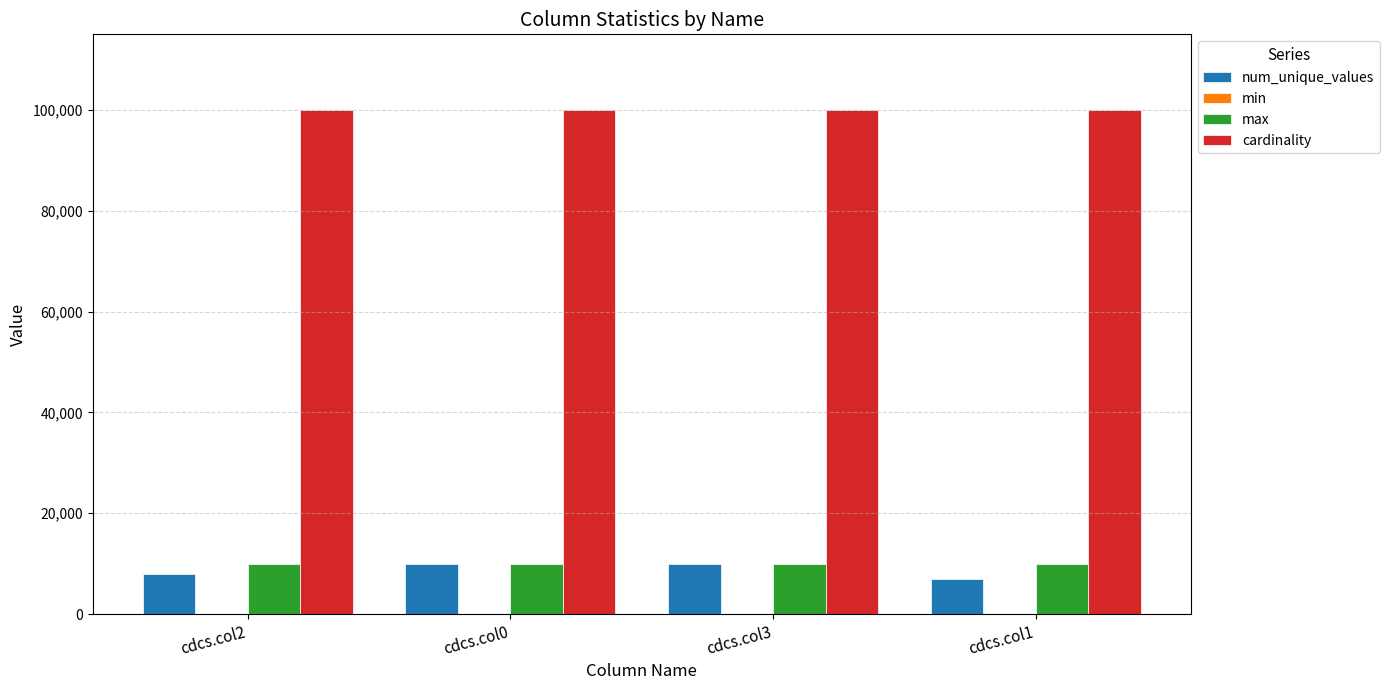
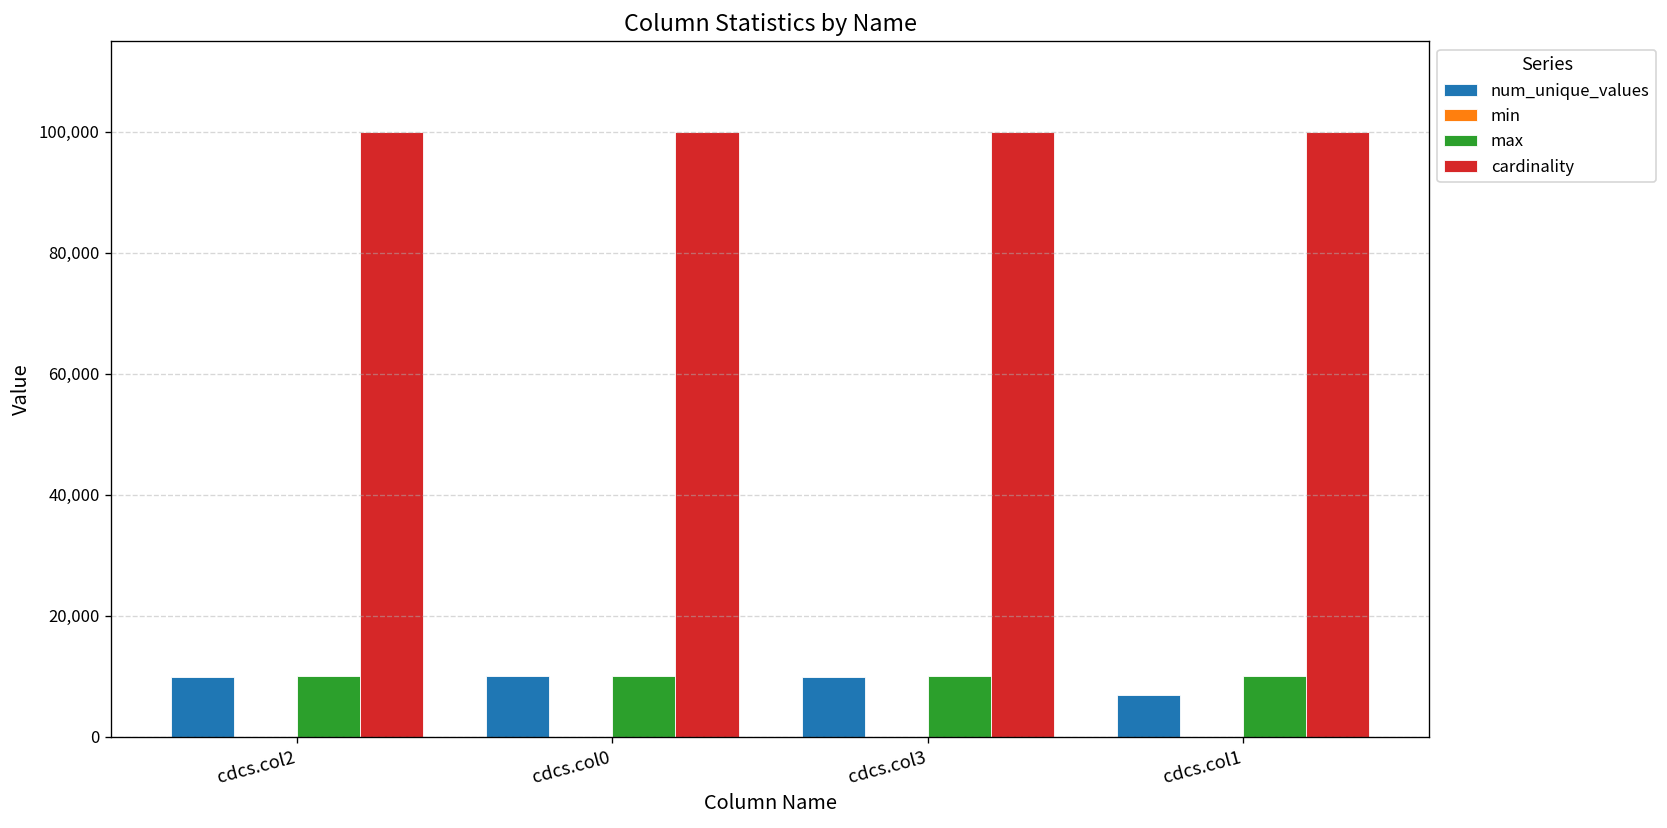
  {
    "num_unique_values": {
-     "cdcs.col2": "8,000",
+     "cdcs.col2": "10,000",
      "cdcs.col0": "10,000",
      "cdcs.col3": "10,000",
      "cdcs.col1": "7,000"
    },
    "min": {
      "cdcs.col2": "0",
      "cdcs.col0": "0",
      "cdcs.col3": "0",
      "cdcs.col1": "0"
    },
    "max": {
      "cdcs.col2": "10,000",
      "cdcs.col0": "10,000",
      "cdcs.col3": "10,000",
      "cdcs.col1": "10,000"
    },
    "cardinality": {
      "cdcs.col2": "100,000",
      "cdcs.col0": "100,000",
      "cdcs.col3": "100,000",
      "cdcs.col1": "100,000"
    }
  }
